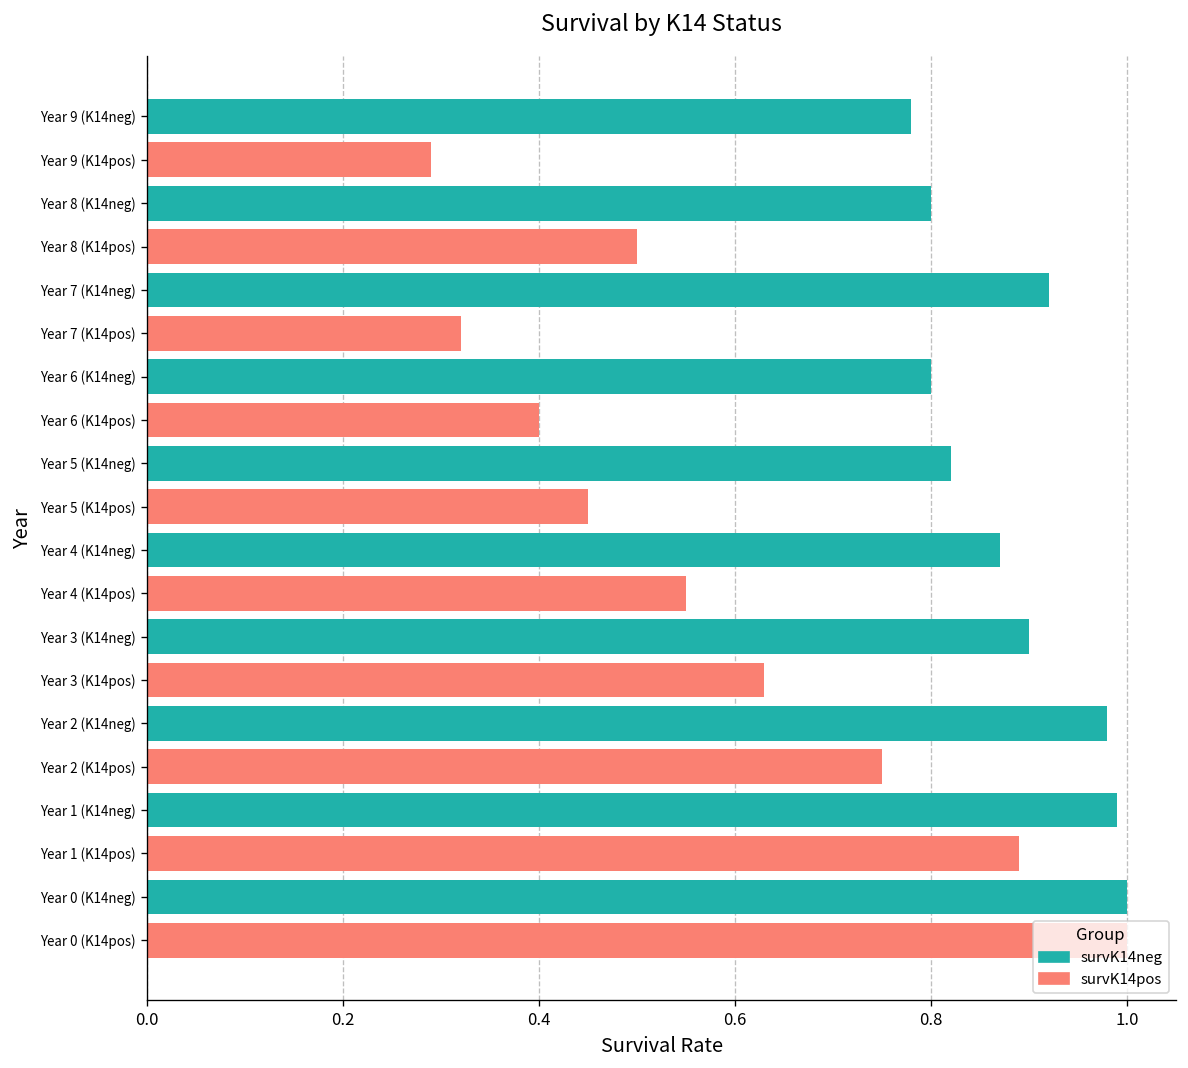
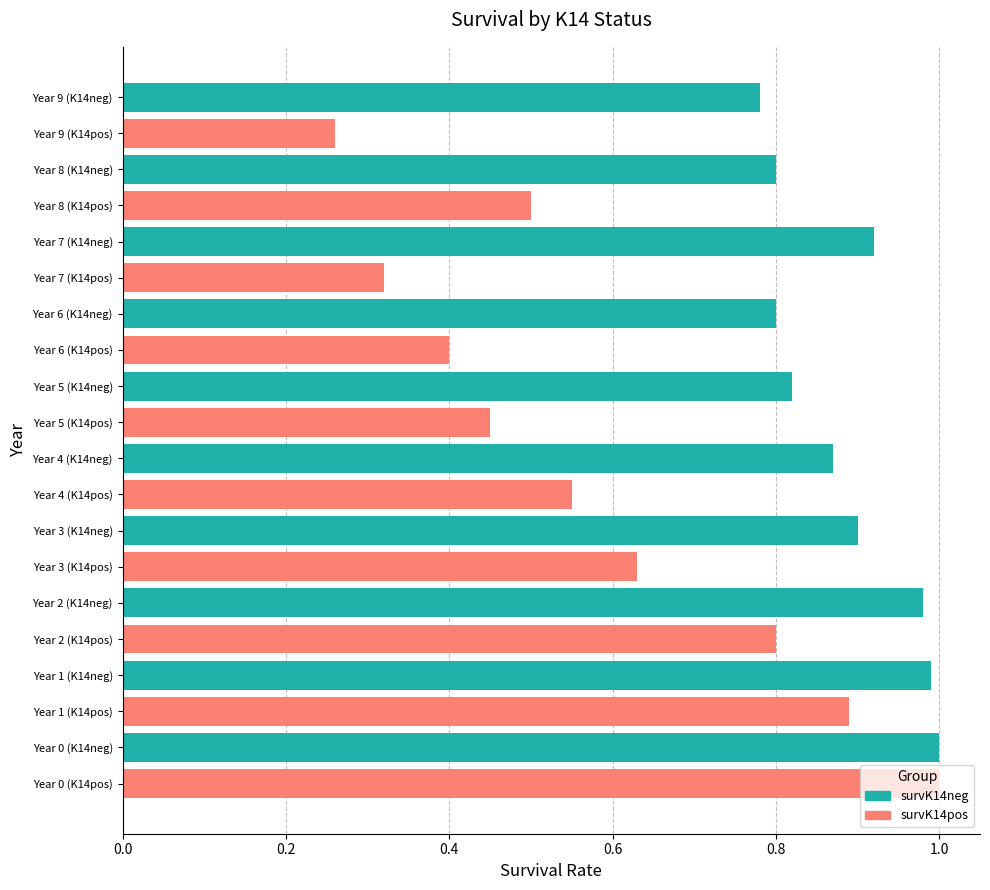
  {
    "survK14neg": {
      "Year 9 (K14neg)": 0.78,
      "Year 8 (K14neg)": 0.80,
      "Year 7 (K14neg)": 0.92,
      "Year 6 (K14neg)": 0.80,
      "Year 5 (K14neg)": 0.82,
      "Year 4 (K14neg)": 0.87,
      "Year 3 (K14neg)": 0.90,
      "Year 2 (K14neg)": 0.98,
      "Year 1 (K14neg)": 0.99,
      "Year 0 (K14neg)": 1.00
    },
    "survK14pos": {
-     "Year 9 (K14pos)": 0.29,
+     "Year 9 (K14pos)": 0.26,
      "Year 8 (K14pos)": 0.50,
      "Year 7 (K14pos)": 0.32,
      "Year 6 (K14pos)": 0.40,
      "Year 5 (K14pos)": 0.45,
      "Year 4 (K14pos)": 0.55,
      "Year 3 (K14pos)": 0.63,
-     "Year 2 (K14pos)": 0.75,
+     "Year 2 (K14pos)": 0.80,
      "Year 1 (K14pos)": 0.89
    }
  }
